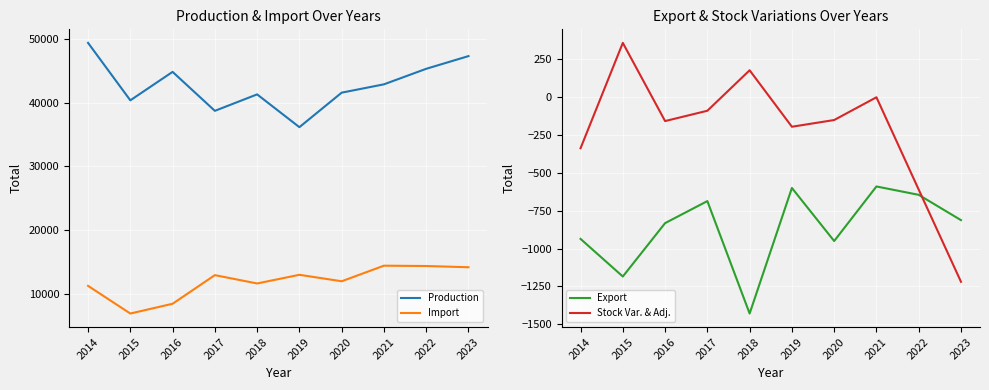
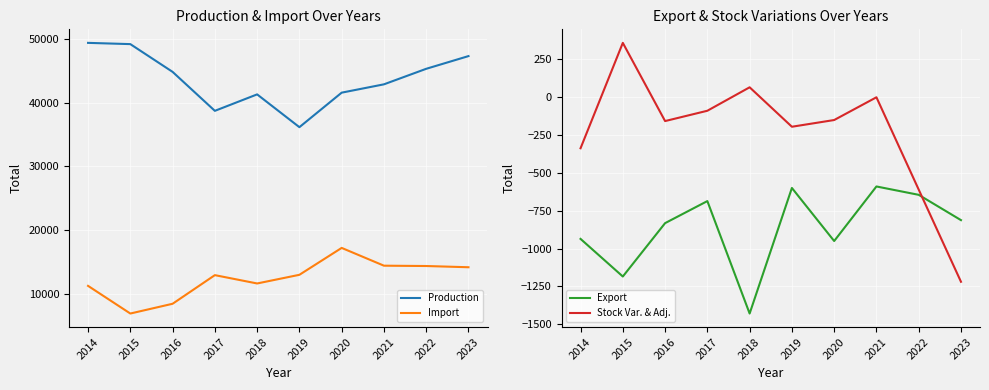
  {
    "Production & Import Over Years": {
      "Production": {
        "2014": 49000,
-       "2015": 40000,
+       "2015": 49000,
        "2016": 45000,
        "2017": 39000,
        "2018": 41000,
        "2019": 36000,
        "2020": 42000,
        "2021": 43000,
        "2022": 45000,
        "2023": 47000
      },
      "Import": {
        "2014": 11000,
        "2015": 7000,
        "2016": 8000,
        "2017": 13000,
        "2018": 12000,
        "2019": 13000,
-       "2020": 12000,
+       "2020": 17000,
        "2021": 14000,
        "2022": 14000,
        "2023": 14000
      }
    },
    "Export & Stock Variations Over Years": {
      "Export": {
        "2014": -940,
        "2015": -1180,
        "2016": -830,
        "2017": -690,
        "2018": -1430,
        "2019": -600,
        "2020": -950,
        "2021": -590,
        "2022": -650,
        "2023": -810
      },
      "Stock Var. & Adj.": {
        "2014": -340,
        "2015": 360,
        "2016": -160,
        "2017": -90,
-       "2018": 180,
+       "2018": 60,
        "2019": -200,
        "2020": -150,
        "2021": 0,
        "2022": -610,
        "2023": -1220
      }
    }
  }
